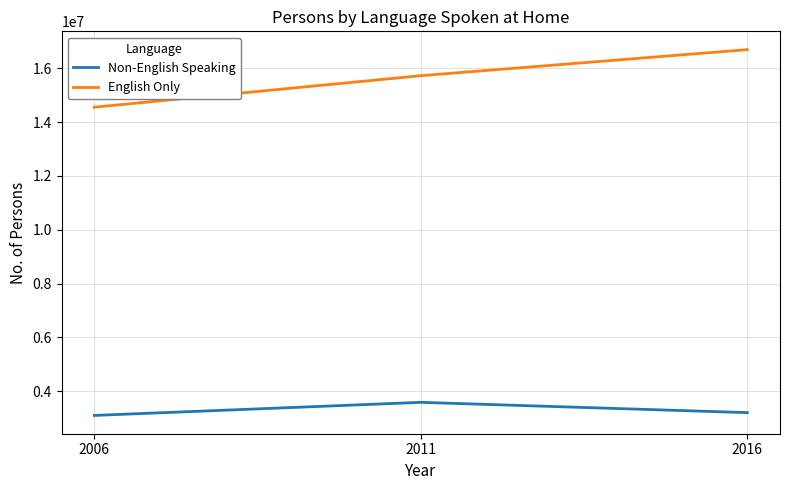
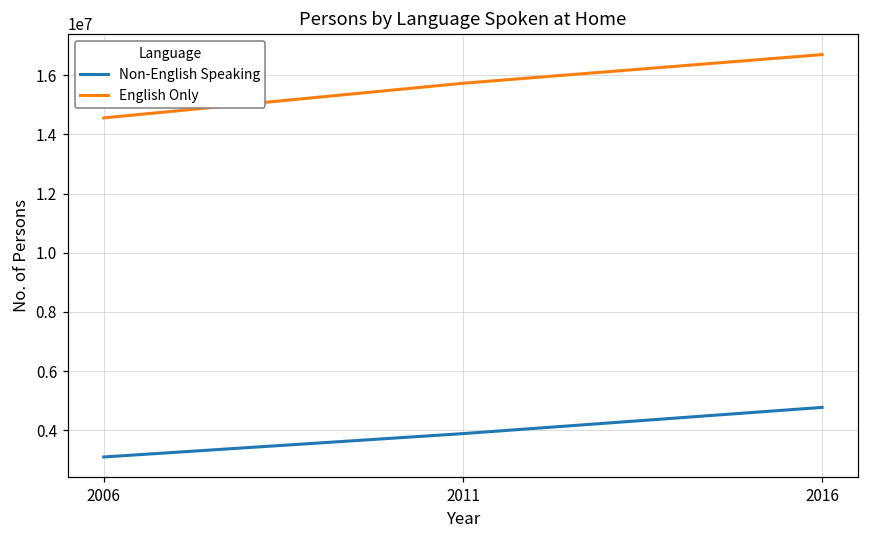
  {
    "Non-English Speaking": {
      "2006": 3100000,
-     "2011": 3600000,
-     "2016": 3200000
+     "2011": 3900000,
+     "2016": 4800000
    },
    "English Only": {
      "2006": 14600000,
      "2011": 15700000,
      "2016": 16700000
    }
  }
